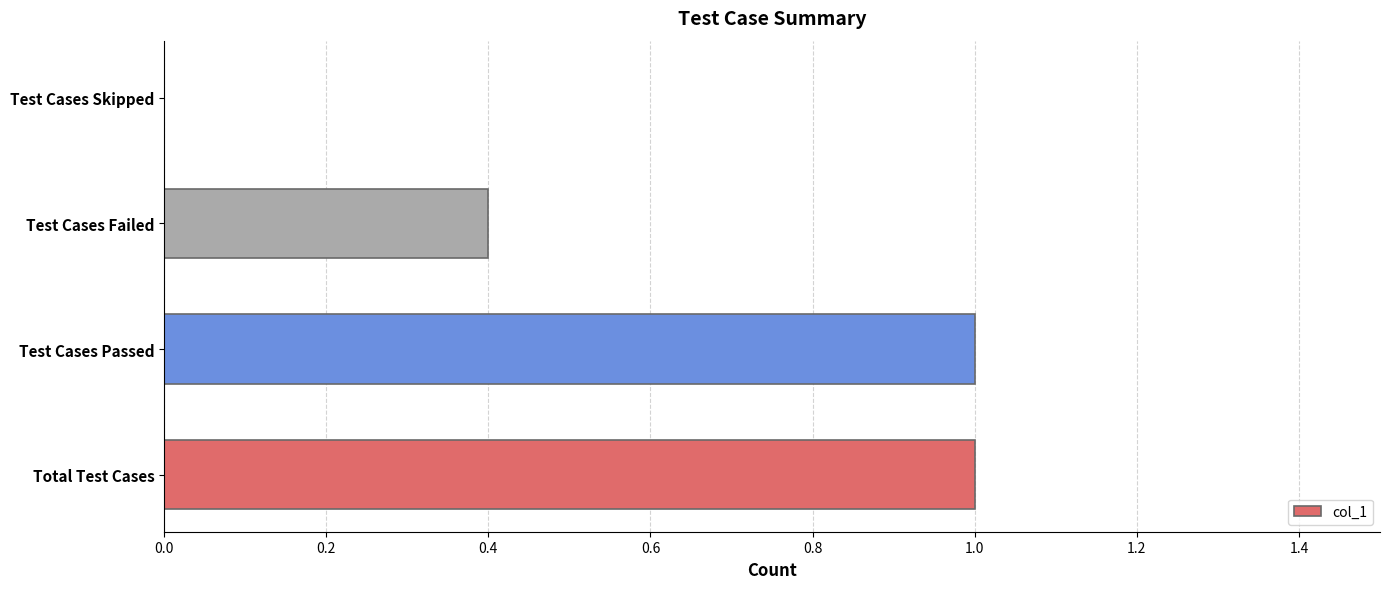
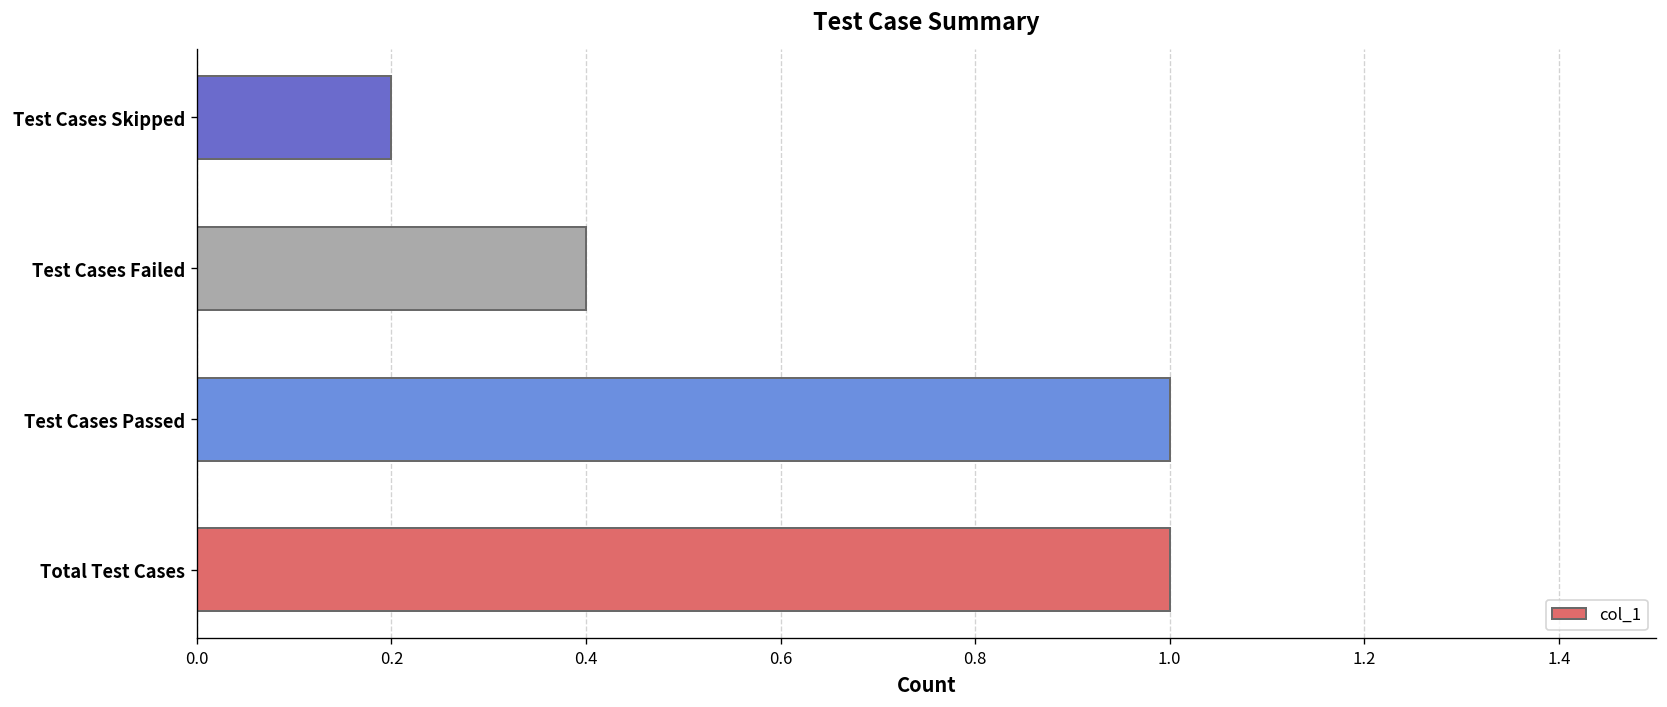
  {
-   "Test Cases Skipped": 0.0,
+   "Test Cases Skipped": 0.2,
    "Test Cases Failed": 0.4,
    "Test Cases Passed": 1.0,
    "Total Test Cases": 1.0
  }
